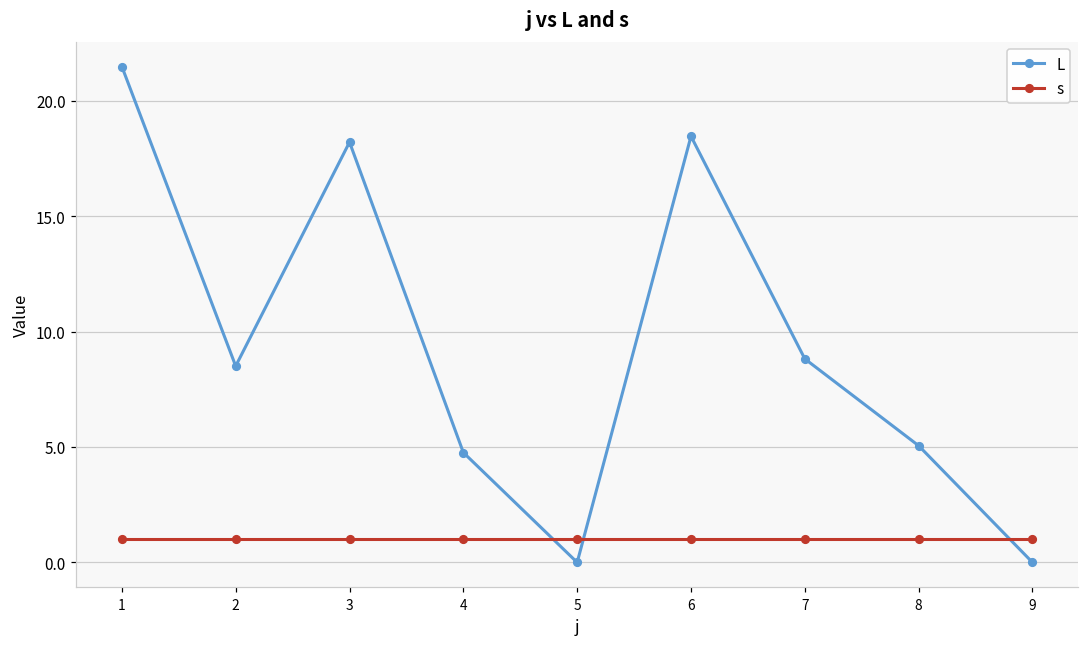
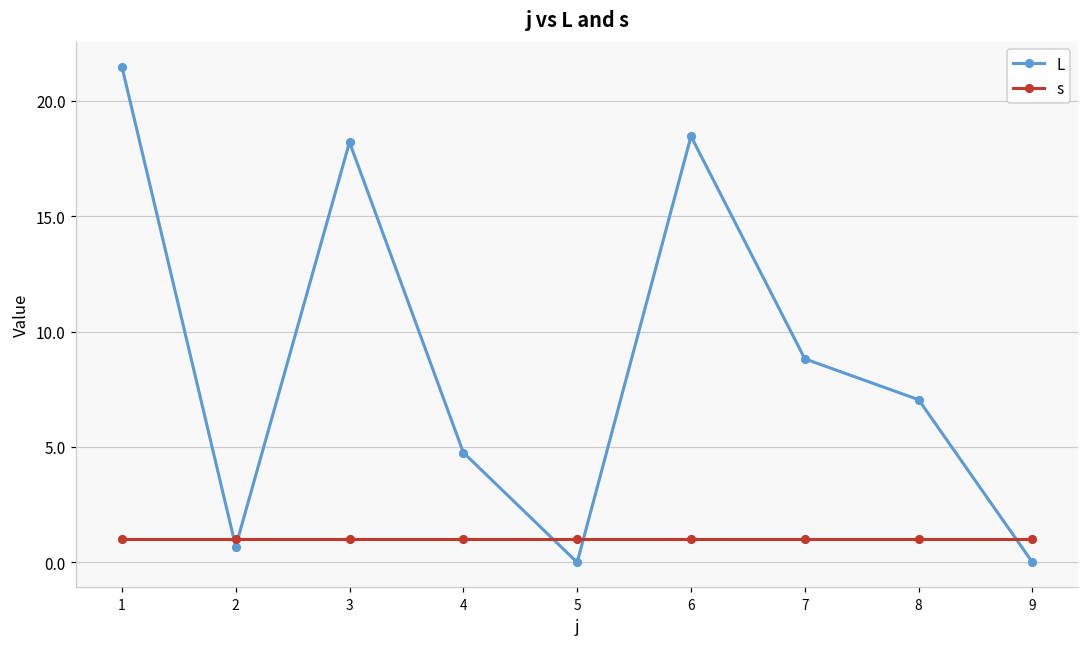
  {
    "L": {
      "1": 21.5,
-     "2": 8.5,
+     "2": 0.7,
      "3": 18.2,
      "4": 4.8,
      "5": 0.0,
      "6": 18.5,
      "7": 8.8,
-     "8": 5.1,
+     "8": 7.0,
      "9": 0.0
    },
    "s": {
      "1": 1.0,
      "2": 1.0,
      "3": 1.0,
      "4": 1.0,
      "5": 1.0,
      "6": 1.0,
      "7": 1.0,
      "8": 1.0,
      "9": 1.0
    }
  }
